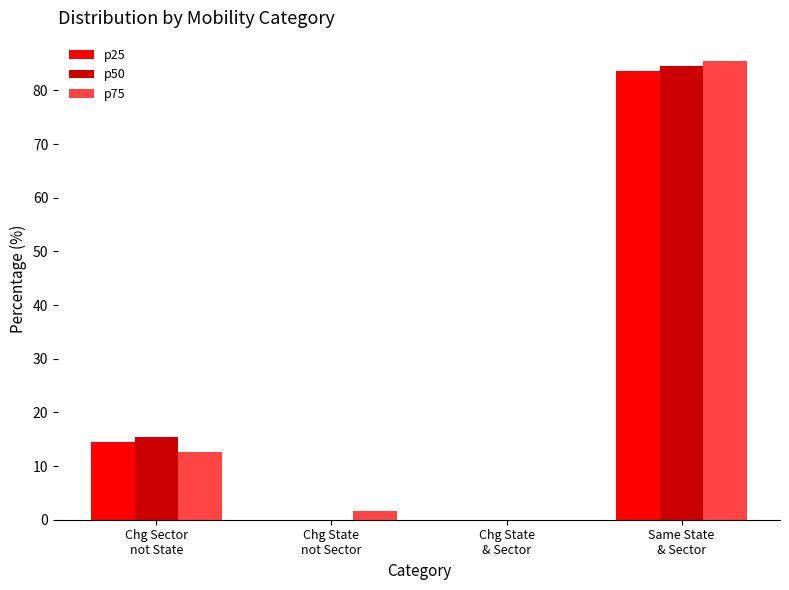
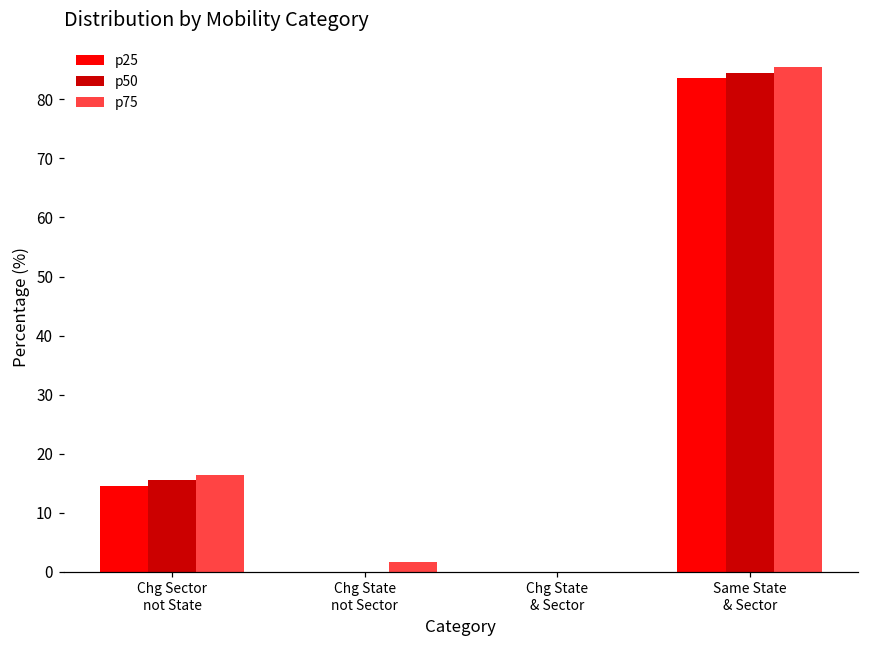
  {
    "p75": {
-     "Chg Sector not State": 13,
+     "Chg Sector not State": 16,
      "Chg State not Sector": 2,
      "Chg State & Sector": 0,
      "Same State & Sector": 86
    }
  }
